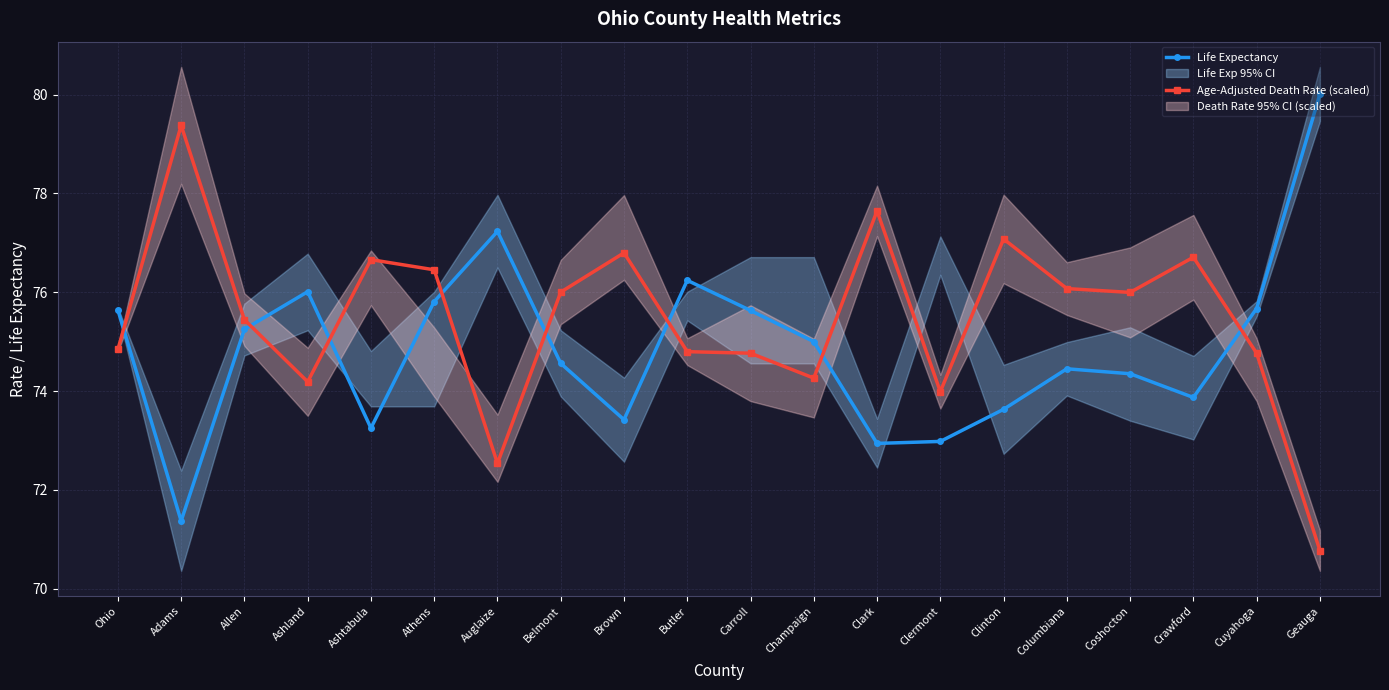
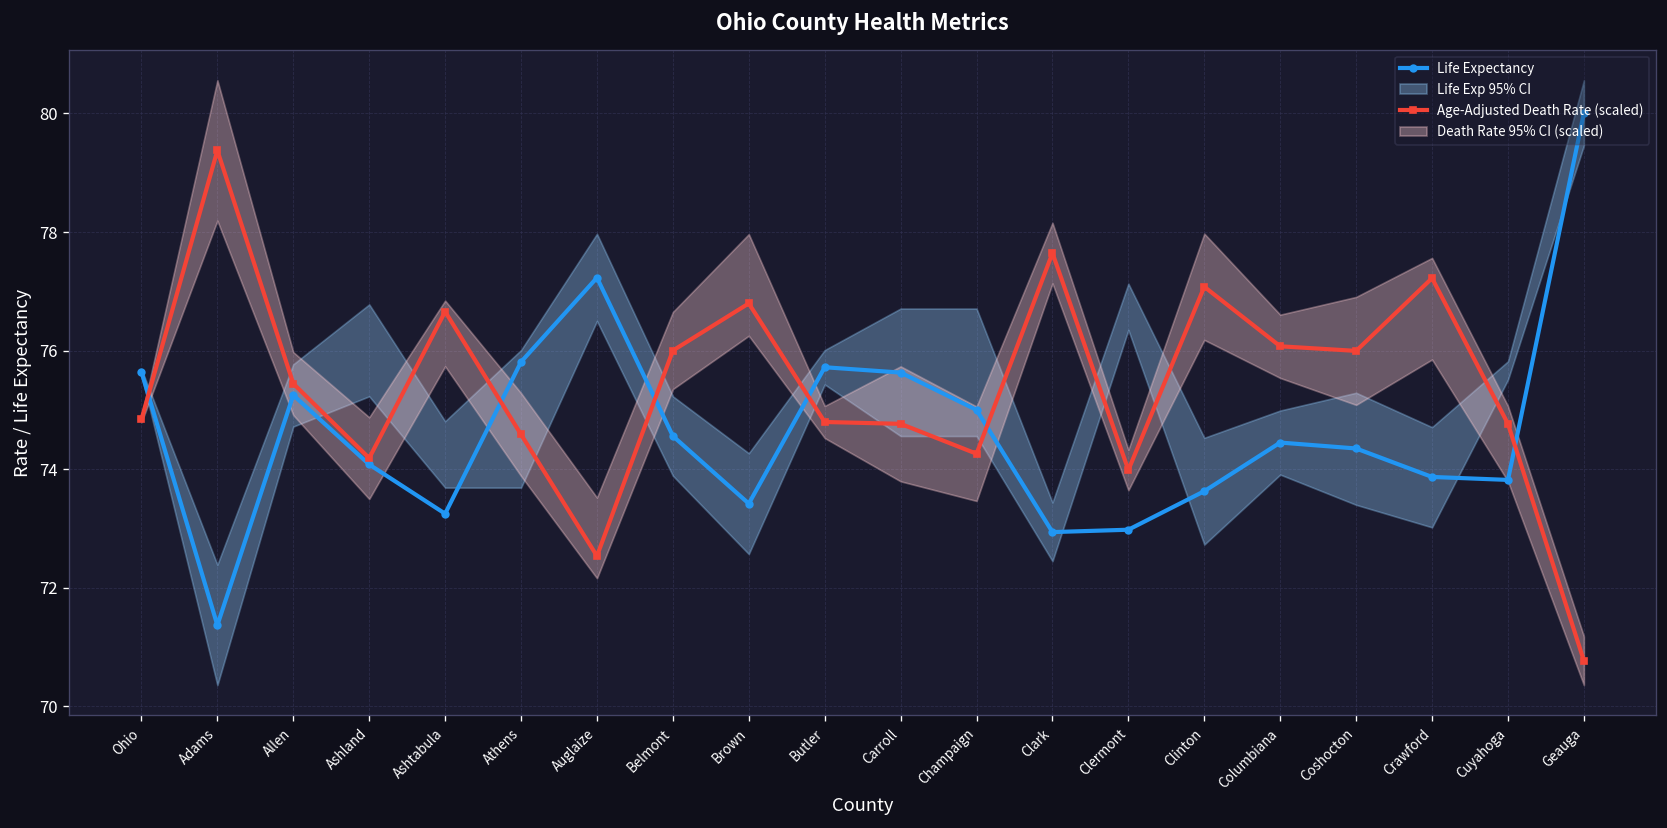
  {
    "Life Expectancy": {
      "Adams": 71.4,
      "Allen": 75.3,
-     "Ashland": 76.0,
+     "Ashland": 74.1,
      "Ashtabula": 73.3,
      "Athens": 75.8,
      "Auglaize": 77.2,
      "Belmont": 74.6,
      "Brown": 73.4,
-     "Butler": 76.2,
+     "Butler": 75.7,
      "Carroll": 75.6,
      "Champaign": 75.0,
      "Clark": 72.9,
      "Clermont": 73.0,
      "Clinton": 73.6,
      "Columbiana": 74.5,
      "Coshocton": 74.4,
      "Crawford": 73.9,
-     "Cuyahoga": 75.7
+     "Cuyahoga": 73.8
    },
    "Age-Adjusted Death Rate (scaled)": {
      "Adams": 79.4,
      "Allen": 75.4,
      "Ashland": 74.2,
      "Ashtabula": 76.7,
-     "Athens": 76.5,
+     "Athens": 74.6,
      "Auglaize": 72.5,
      "Belmont": 76.0,
      "Brown": 76.8,
      "Butler": 74.8,
      "Carroll": 74.8,
      "Champaign": 74.3,
      "Clark": 77.6,
      "Clermont": 74.0,
      "Clinton": 77.1,
      "Columbiana": 76.1,
      "Coshocton": 76.0,
-     "Crawford": 76.7,
+     "Crawford": 77.2,
      "Cuyahoga": 74.8,
      "Geauga": 70.8
    }
  }
